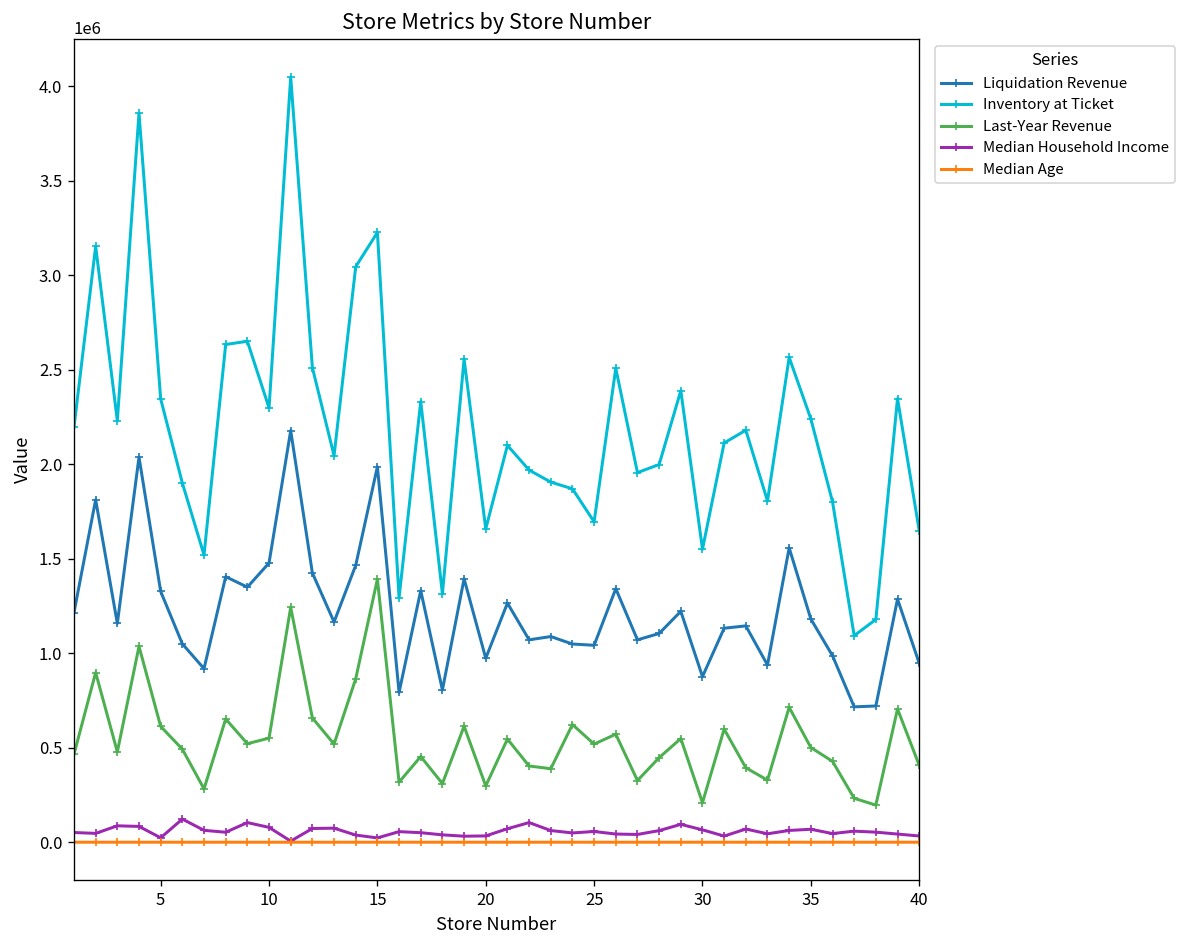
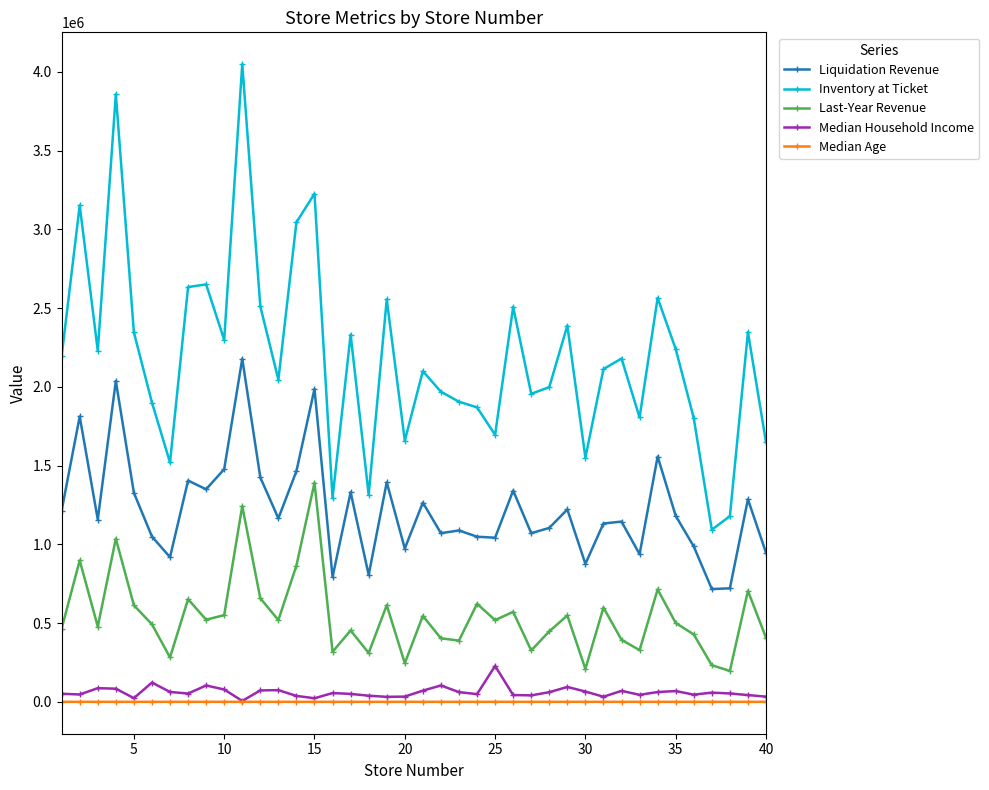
  {
    "Liquidation Revenue": {
      "5": 1330000,
      "10": 1480000,
      "15": 1990000,
      "20": 970000,
      "25": 1040000,
      "30": 880000,
      "35": 1180000,
      "40": 950000
    },
    "Inventory at Ticket": {
      "5": 2350000,
      "10": 2300000,
      "15": 3230000,
      "20": 1660000,
      "25": 1700000,
      "30": 1550000,
      "35": 2240000,
      "40": 1650000
    },
    "Last-Year Revenue": {
      "5": 610000,
      "10": 550000,
      "15": 1390000,
-     "20": 300000,
+     "20": 250000,
      "25": 520000,
      "30": 210000,
      "35": 500000,
      "40": 410000
    },
    "Median Household Income": {
      "5": 20000,
      "10": 80000,
      "15": 20000,
      "20": 30000,
-     "25": 60000,
+     "25": 230000,
      "30": 70000,
      "35": 70000,
      "40": 30000
    },
    "Median Age": {
      "5": 0,
      "10": 0,
      "15": 0,
      "20": 0,
      "25": 0,
      "30": 0,
      "35": 0,
      "40": 0
    }
  }
